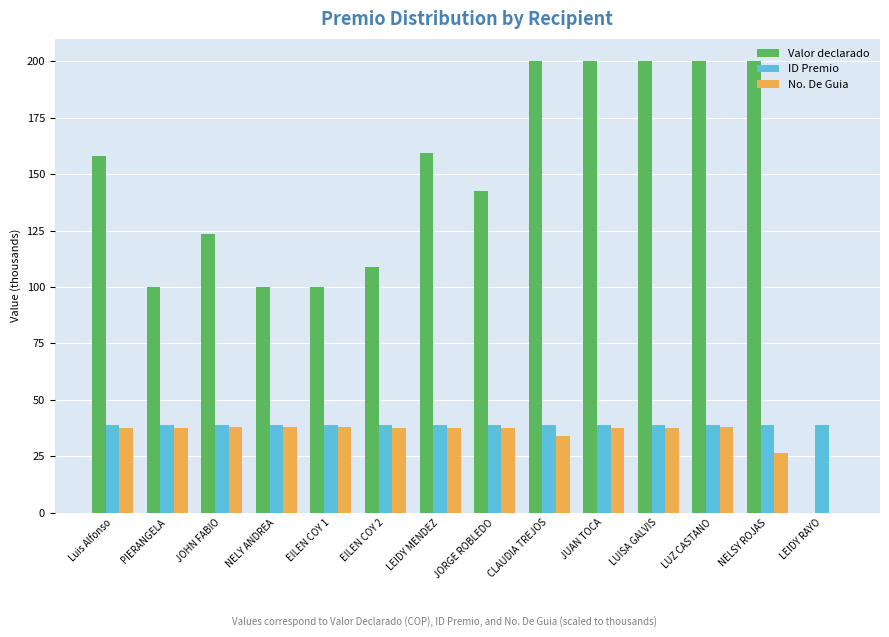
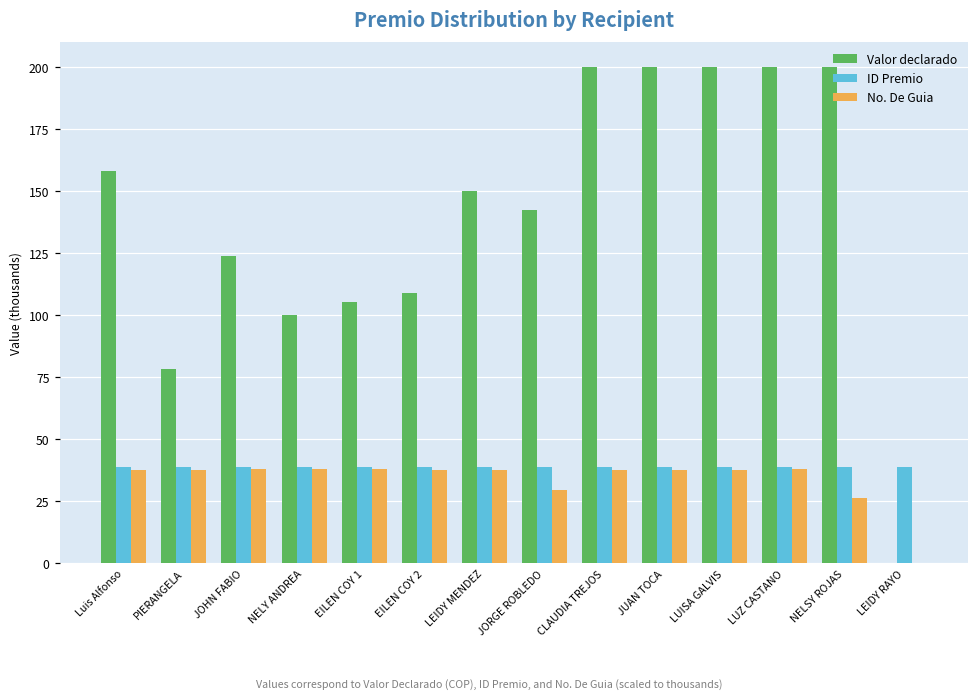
  {
    "Valor declarado": {
      "Luis Alfonso": 158,
-     "PIERANGELA": 100,
+     "PIERANGELA": 78,
      "JOHN FABIO": 124,
      "NELY ANDREA": 100,
-     "EILEN COY 1": 100,
+     "EILEN COY 1": 105,
      "EILEN COY 2": 109,
-     "LEIDY MENDEZ": 160,
+     "LEIDY MENDEZ": 150,
      "JORGE ROBLEDO": 142,
      "CLAUDIA TREJOS": 200,
      "JUAN TOCA": 200,
      "LUISA GALVIS": 200,
      "LUZ CASTANO": 200,
      "NELSY ROJAS": 200,
      "LEIDY RAYO": 0
    },
    "ID Premio": {
      "Luis Alfonso": 39,
      "PIERANGELA": 39,
      "JOHN FABIO": 39,
      "NELY ANDREA": 39,
      "EILEN COY 1": 39,
      "EILEN COY 2": 39,
      "LEIDY MENDEZ": 39,
      "JORGE ROBLEDO": 39,
      "CLAUDIA TREJOS": 39,
      "JUAN TOCA": 39,
      "LUISA GALVIS": 39,
      "LUZ CASTANO": 39,
      "NELSY ROJAS": 39,
      "LEIDY RAYO": 39
    },
    "No. De Guia": {
      "Luis Alfonso": 38,
      "PIERANGELA": 38,
      "JOHN FABIO": 38,
      "NELY ANDREA": 38,
      "EILEN COY 1": 38,
      "EILEN COY 2": 38,
      "LEIDY MENDEZ": 38,
-     "JORGE ROBLEDO": 37,
-     "CLAUDIA TREJOS": 34,
+     "JORGE ROBLEDO": 29,
+     "CLAUDIA TREJOS": 37,
      "JUAN TOCA": 38,
      "LUISA GALVIS": 38,
      "LUZ CASTANO": 38,
      "NELSY ROJAS": 26,
      "LEIDY RAYO": 0
    }
  }
